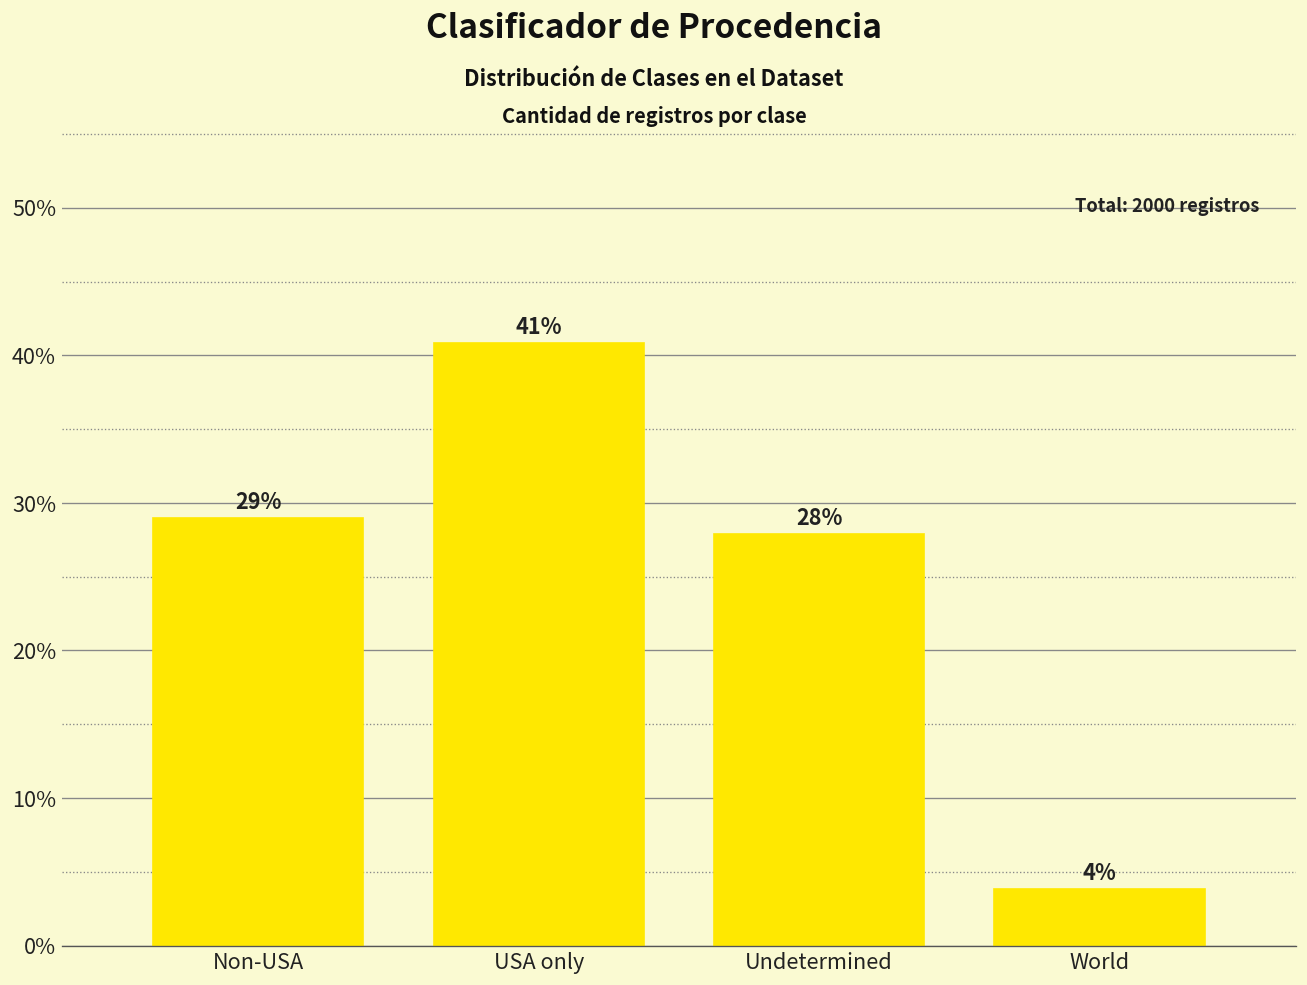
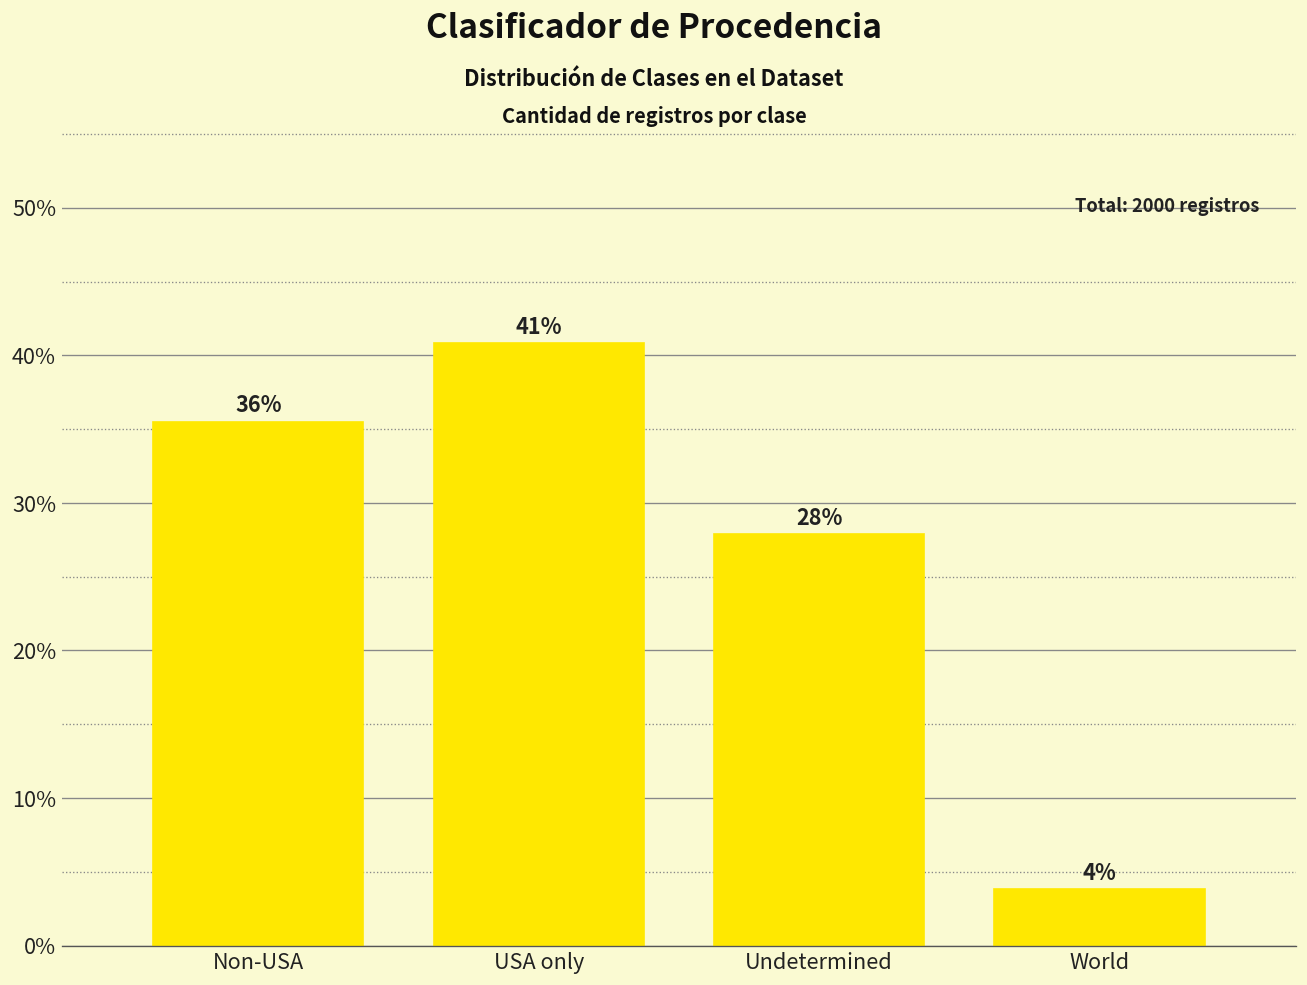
  {
-   "Non-USA": "29%",
+   "Non-USA": "36%",
    "USA only": "41%",
    "Undetermined": "28%",
    "World": "4%"
  }
